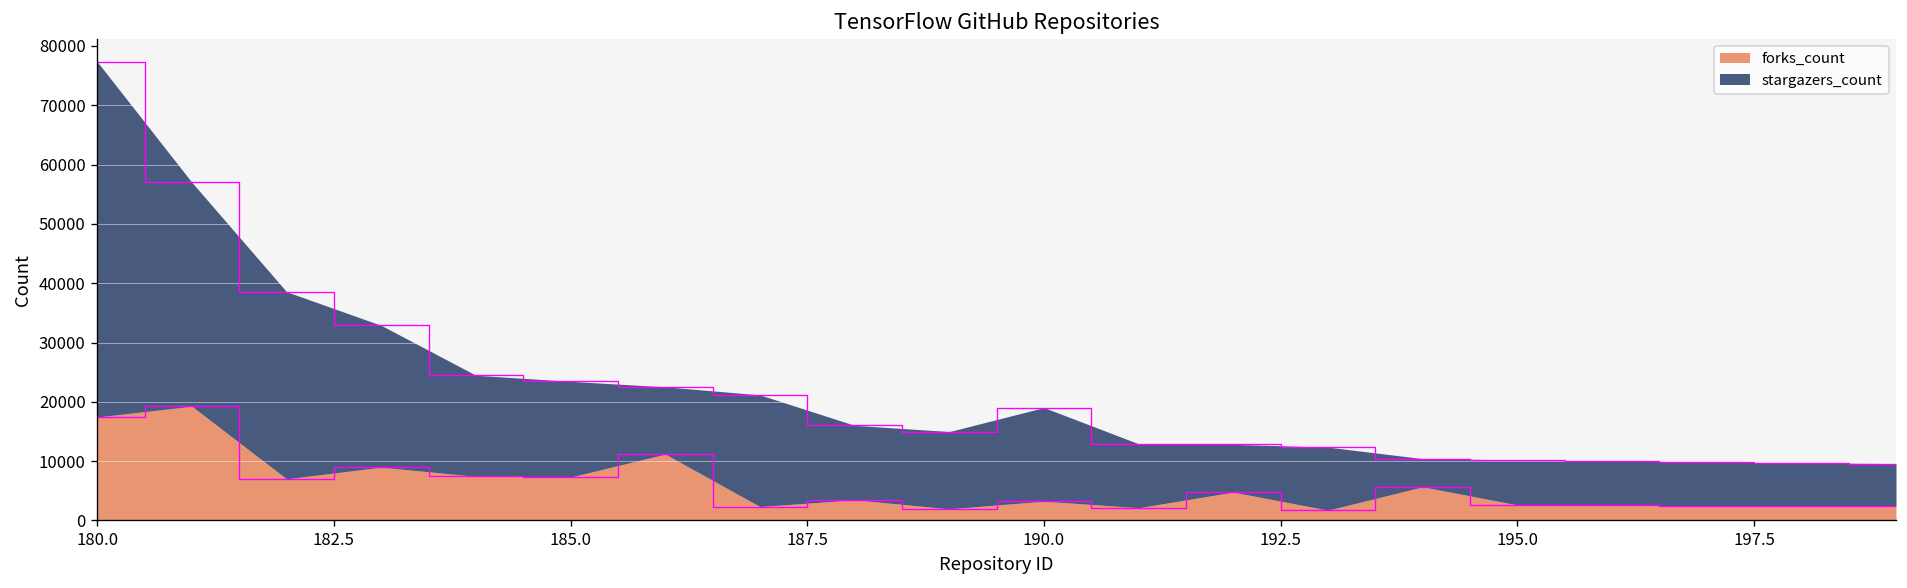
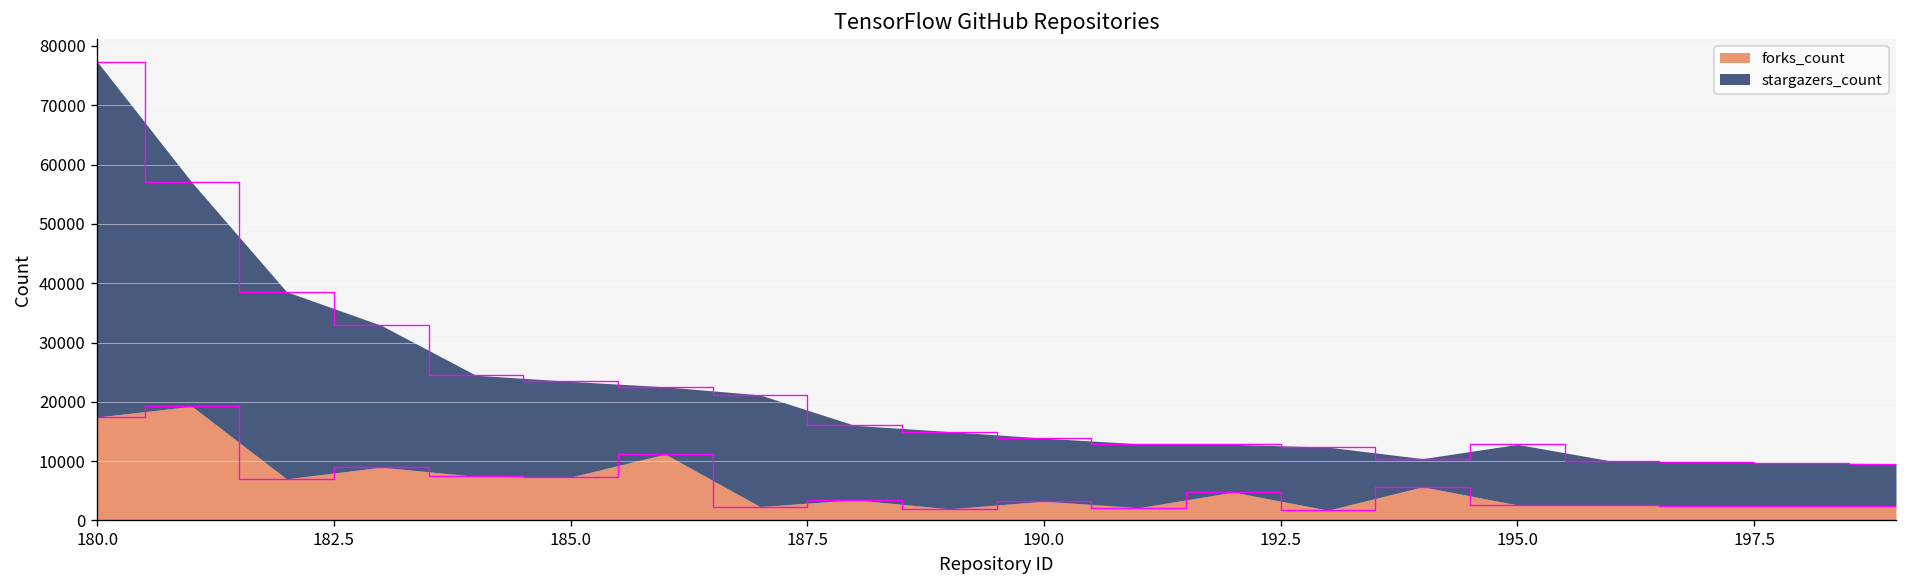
  {
    "stargazers_count": {
      "180.0": 77000,
      "185.0": 23000,
-     "190.0": 19000,
-     "195.0": 10000
+     "190.0": 14000,
+     "195.0": 13000
    },
    "forks_count": {
      "180.0": 17000,
      "185.0": 7000,
      "190.0": 3000,
      "195.0": 3000
    }
  }
